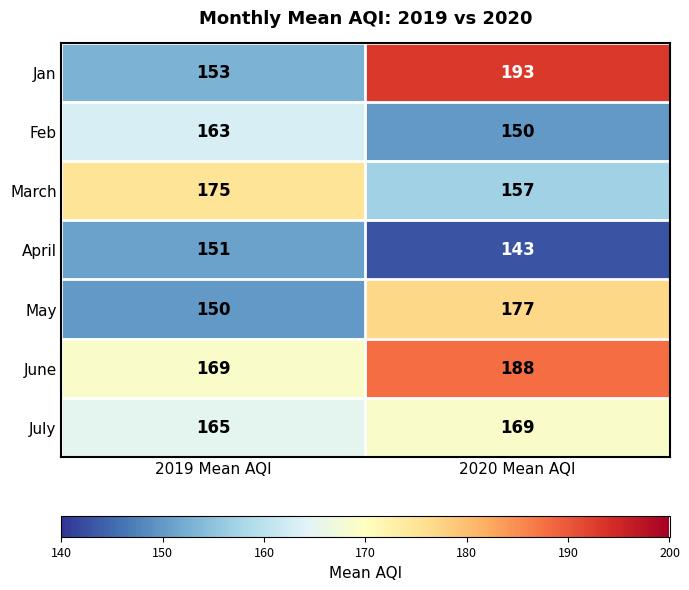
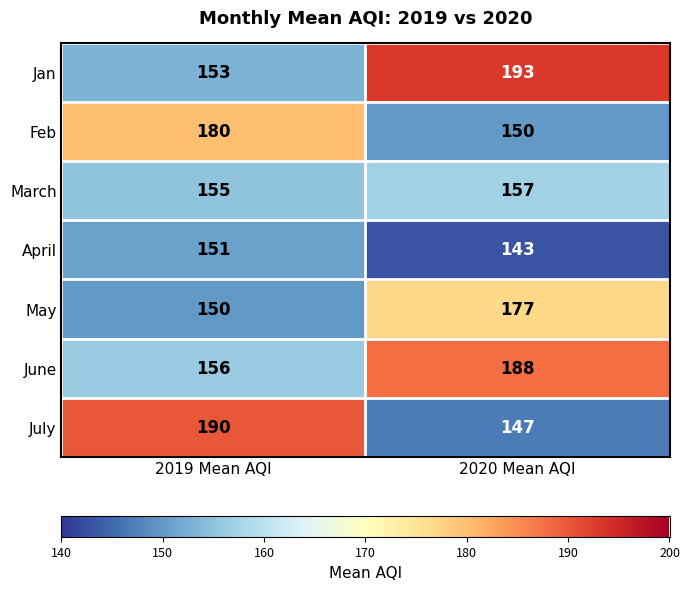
  {
    "Jan": {
      "2019 Mean AQI": 153,
      "2020 Mean AQI": 193
    },
    "Feb": {
-     "2019 Mean AQI": 163,
+     "2019 Mean AQI": 180,
      "2020 Mean AQI": 150
    },
    "March": {
-     "2019 Mean AQI": 175,
+     "2019 Mean AQI": 155,
      "2020 Mean AQI": 157
    },
    "April": {
      "2019 Mean AQI": 151,
      "2020 Mean AQI": 143
    },
    "May": {
      "2019 Mean AQI": 150,
      "2020 Mean AQI": 177
    },
    "June": {
-     "2019 Mean AQI": 169,
+     "2019 Mean AQI": 156,
      "2020 Mean AQI": 188
    },
    "July": {
-     "2019 Mean AQI": 165,
-     "2020 Mean AQI": 169
+     "2019 Mean AQI": 190,
+     "2020 Mean AQI": 147
    }
  }
